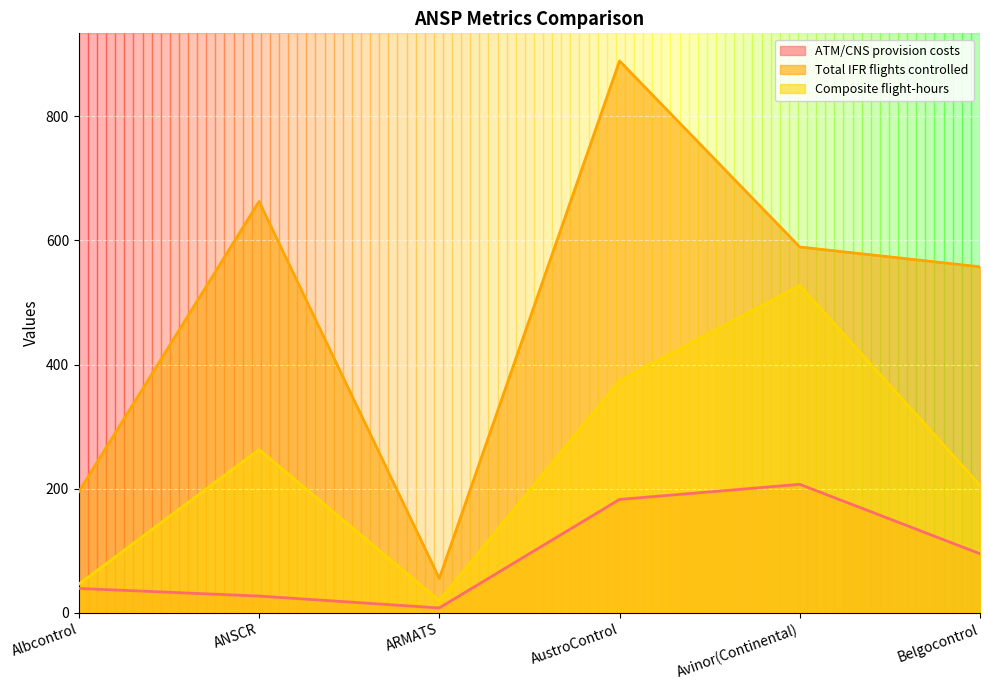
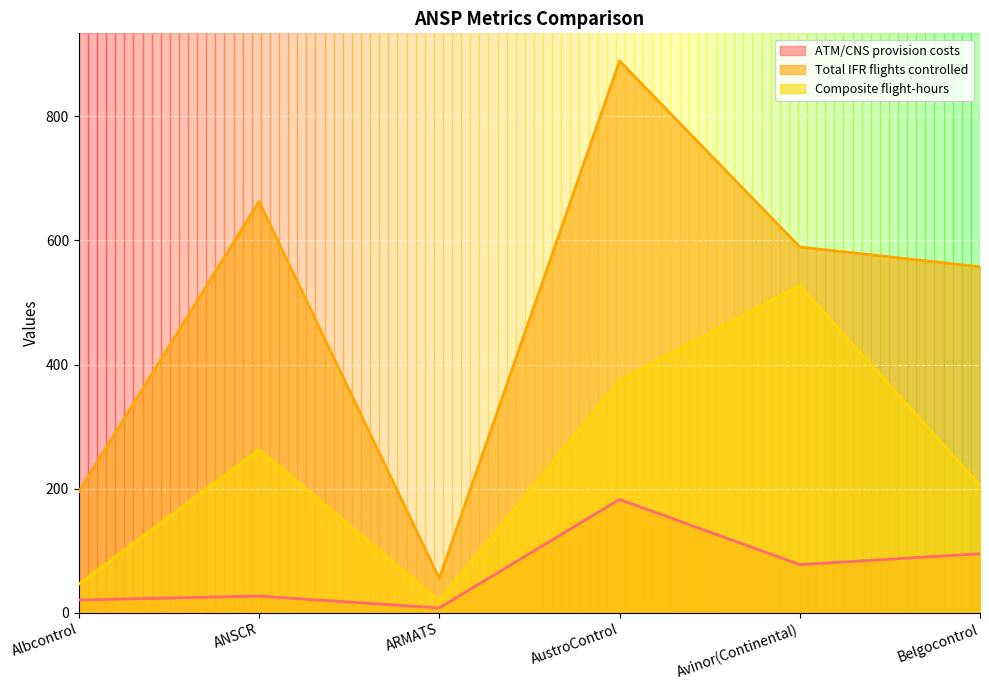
  {
    "ATM/CNS provision costs": {
-     "Albcontrol": 40,
+     "Albcontrol": 20,
      "ANSCR": 30,
      "ARMATS": 10,
      "AustroControl": 180,
-     "Avinor(Continental)": 210,
+     "Avinor(Continental)": 80,
      "Belgocontrol": 100
    }
  }
